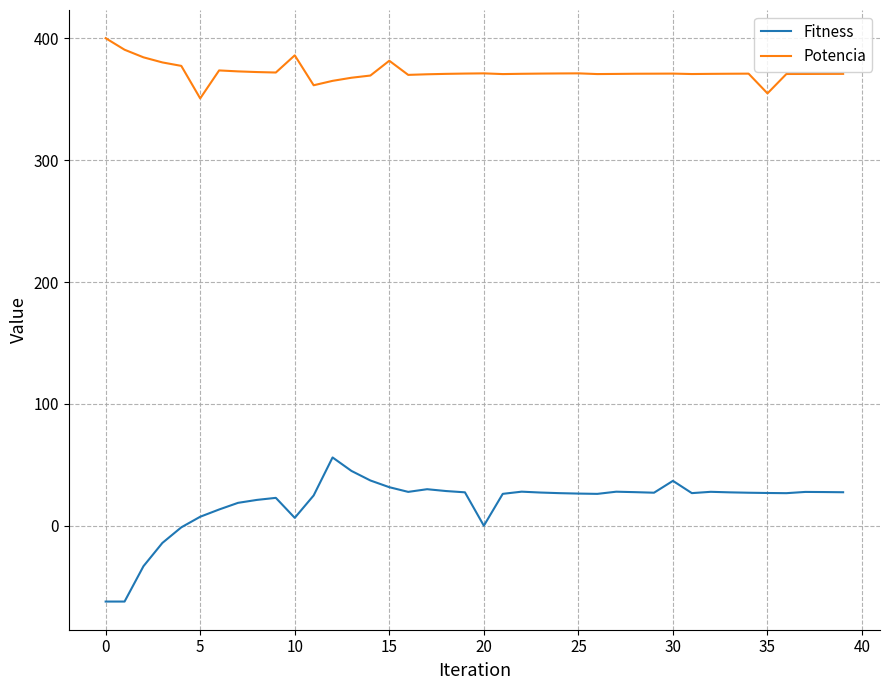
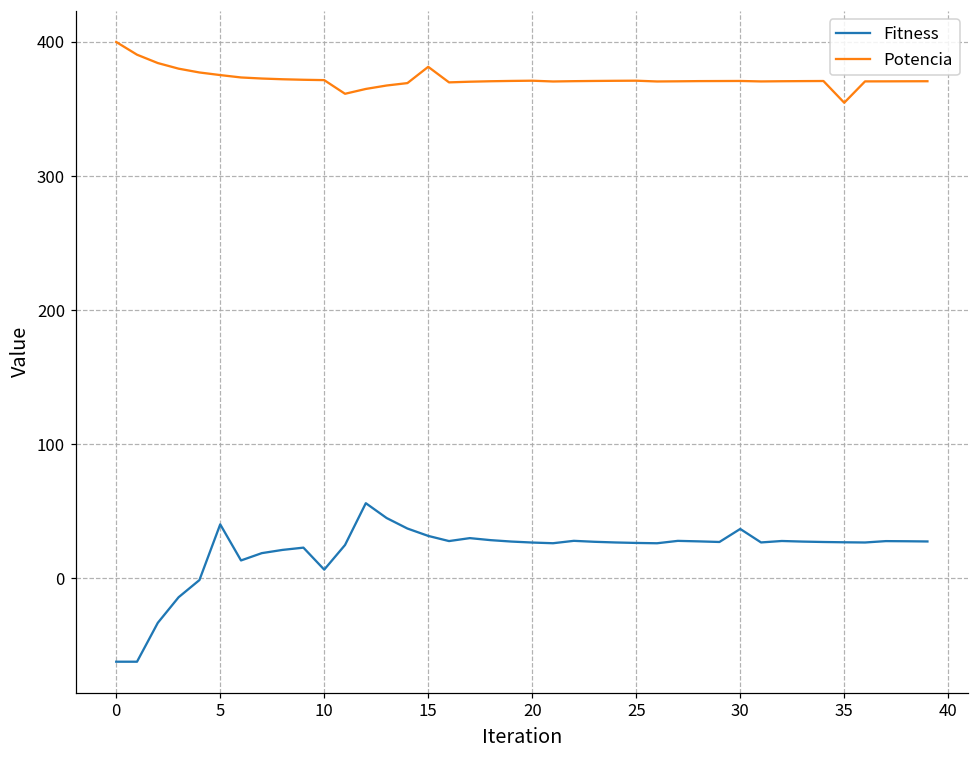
  {
    "Fitness": {
      "0": -62,
-     "5": 7,
+     "5": 40,
      "10": 7,
      "15": 32,
-     "20": 0,
+     "20": 27,
      "25": 26,
      "30": 37,
      "35": 27
    },
    "Potencia": {
      "0": 400,
-     "5": 351,
-     "10": 386,
+     "5": 375,
+     "10": 372,
      "15": 381,
      "20": 371,
      "25": 371,
      "30": 371,
      "35": 355
    }
  }
